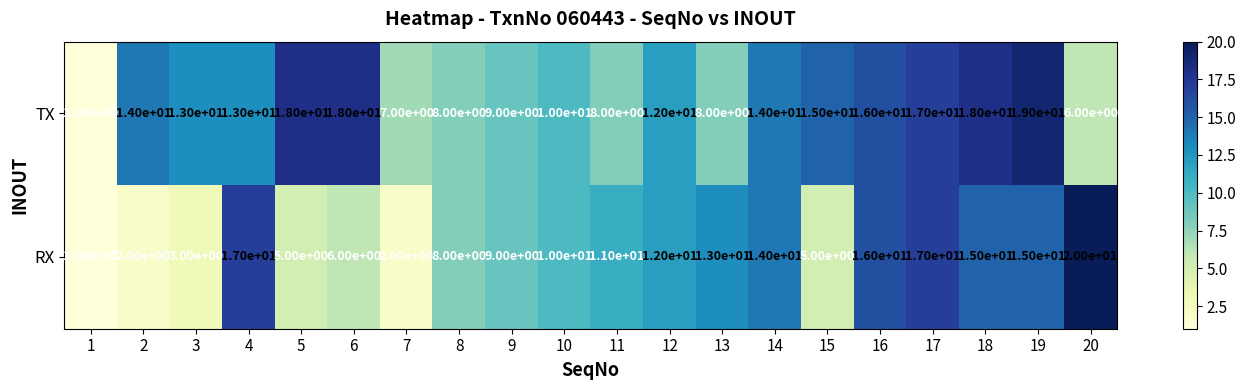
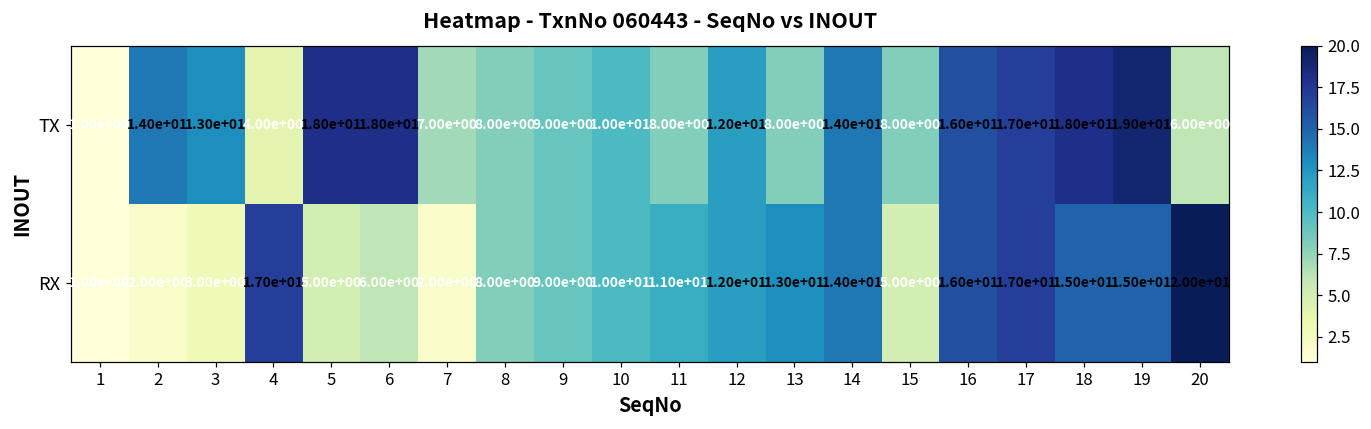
  {
    "TX": {
      "2": "1.40e+01",
      "3": "1.30e+01",
-     "4": "1.30e+01",
+     "4": "4.00e+00",
      "5": "1.80e+01",
      "6": "1.80e+01",
      "7": "7.00e+00",
      "8": "8.00e+00",
      "9": "9.00e+00",
      "10": "1.00e+01",
      "11": "8.00e+00",
      "12": "1.20e+01",
      "13": "8.00e+00",
      "14": "1.40e+01",
-     "15": "1.50e+01",
+     "15": "8.00e+00",
      "16": "1.60e+01",
      "17": "1.70e+01",
      "18": "1.80e+01",
      "19": "1.90e+01",
      "20": "6.00e+00"
    },
    "RX": {
      "2": "2.00e+00",
      "3": "3.00e+00",
      "4": "1.70e+01",
      "5": "5.00e+00",
      "6": "6.00e+00",
      "7": "2.00e+00",
      "8": "8.00e+00",
      "9": "9.00e+00",
      "10": "1.00e+01",
      "11": "1.10e+01",
      "12": "1.20e+01",
      "13": "1.30e+01",
      "14": "1.40e+01",
      "15": "5.00e+00",
      "16": "1.60e+01",
      "17": "1.70e+01",
      "18": "1.50e+01",
      "19": "1.50e+01",
      "20": "2.00e+01"
    }
  }
